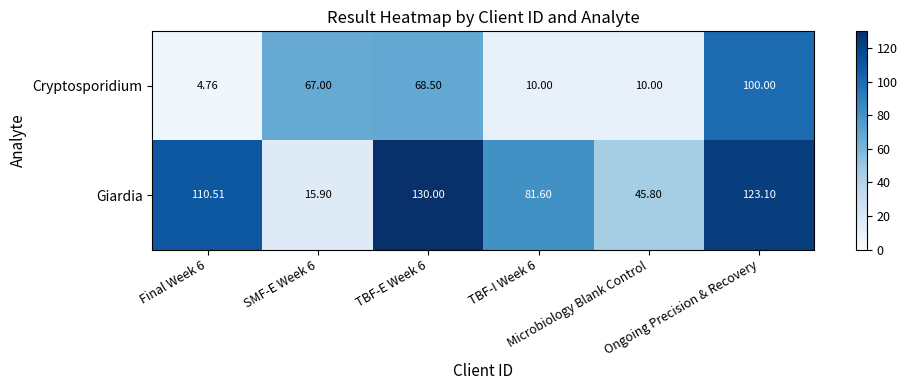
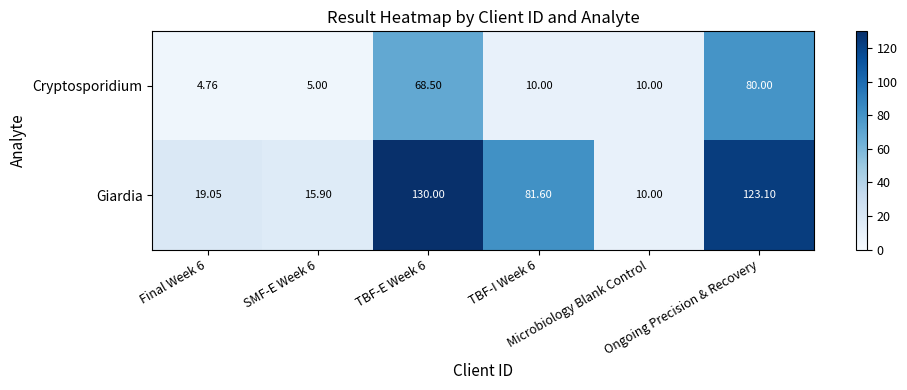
  {
    "Cryptosporidium": {
      "Final Week 6": 4.76,
-     "SMF-E Week 6": 67.00,
+     "SMF-E Week 6": 5.00,
      "TBF-E Week 6": 68.50,
      "TBF-I Week 6": 10.00,
      "Microbiology Blank Control": 10.00,
-     "Ongoing Precision & Recovery": 100.00
+     "Ongoing Precision & Recovery": 80.00
    },
    "Giardia": {
-     "Final Week 6": 110.51,
+     "Final Week 6": 19.05,
      "SMF-E Week 6": 15.90,
      "TBF-E Week 6": 130.00,
      "TBF-I Week 6": 81.60,
-     "Microbiology Blank Control": 45.80,
+     "Microbiology Blank Control": 10.00,
      "Ongoing Precision & Recovery": 123.10
    }
  }
